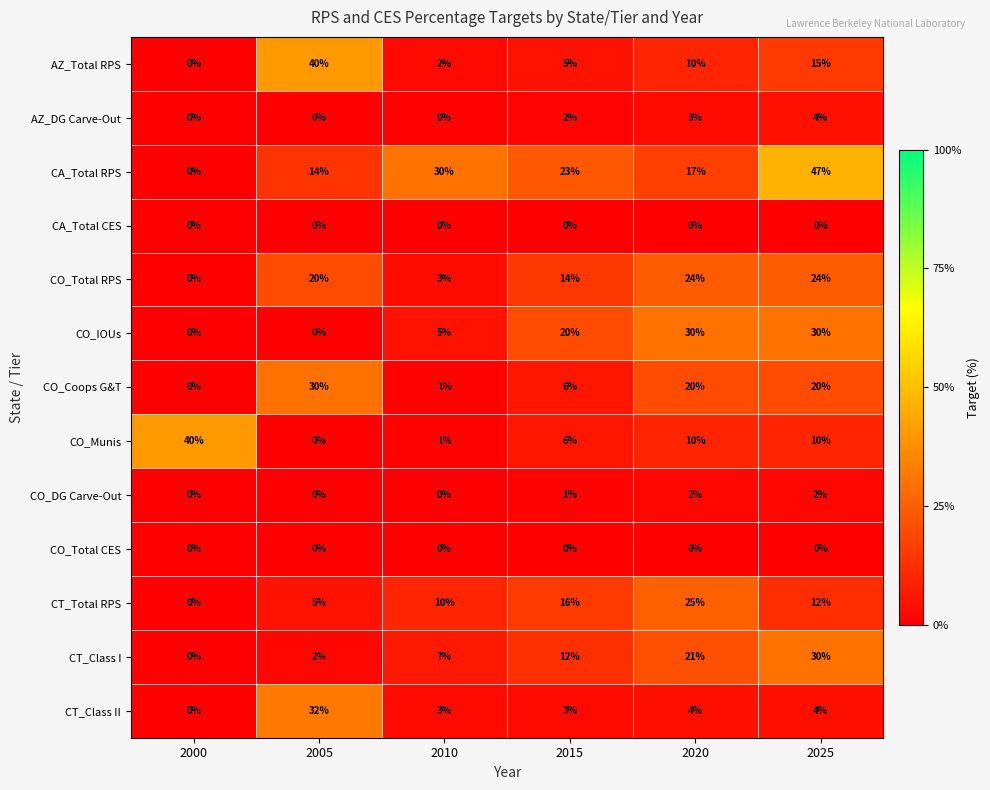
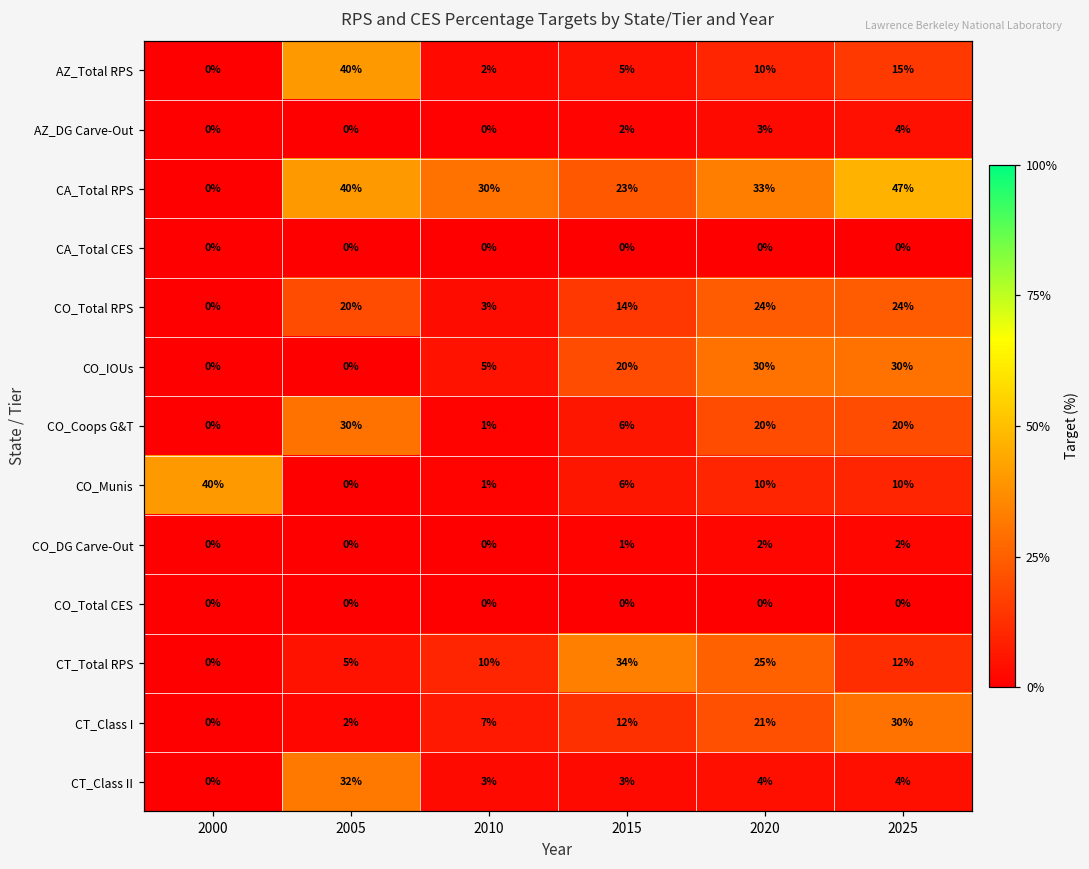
  {
    "AZ_Total RPS": {
      "2000": "0%",
      "2005": "40%",
      "2010": "2%",
      "2015": "5%",
      "2020": "10%",
      "2025": "15%"
    },
    "AZ_DG Carve-Out": {
      "2000": "0%",
      "2005": "0%",
      "2010": "0%",
      "2015": "2%",
      "2020": "3%",
      "2025": "4%"
    },
    "CA_Total RPS": {
      "2000": "0%",
-     "2005": "14%",
+     "2005": "40%",
      "2010": "30%",
      "2015": "23%",
-     "2020": "17%",
+     "2020": "33%",
      "2025": "47%"
    },
    "CA_Total CES": {
      "2000": "0%",
      "2005": "0%",
      "2010": "0%",
      "2015": "0%",
      "2020": "0%",
      "2025": "0%"
    },
    "CO_Total RPS": {
      "2000": "0%",
      "2005": "20%",
      "2010": "3%",
      "2015": "14%",
      "2020": "24%",
      "2025": "24%"
    },
    "CO_IOUs": {
      "2000": "0%",
      "2005": "0%",
      "2010": "5%",
      "2015": "20%",
      "2020": "30%",
      "2025": "30%"
    },
    "CO_Coops G&T": {
      "2000": "0%",
      "2005": "30%",
      "2010": "1%",
      "2015": "6%",
      "2020": "20%",
      "2025": "20%"
    },
    "CO_Munis": {
      "2000": "40%",
      "2005": "0%",
      "2010": "1%",
      "2015": "6%",
      "2020": "10%",
      "2025": "10%"
    },
    "CO_DG Carve-Out": {
      "2000": "0%",
      "2005": "0%",
      "2010": "0%",
      "2015": "1%",
      "2020": "2%",
      "2025": "2%"
    },
    "CO_Total CES": {
      "2000": "0%",
      "2005": "0%",
      "2010": "0%",
      "2015": "0%",
      "2020": "0%",
      "2025": "0%"
    },
    "CT_Total RPS": {
      "2000": "0%",
      "2005": "5%",
      "2010": "10%",
-     "2015": "16%",
+     "2015": "34%",
      "2020": "25%",
      "2025": "12%"
    },
    "CT_Class I": {
      "2000": "0%",
      "2005": "2%",
      "2010": "7%",
      "2015": "12%",
      "2020": "21%",
      "2025": "30%"
    },
    "CT_Class II": {
      "2000": "0%",
      "2005": "32%",
      "2010": "3%",
      "2015": "3%",
      "2020": "4%",
      "2025": "4%"
    }
  }
